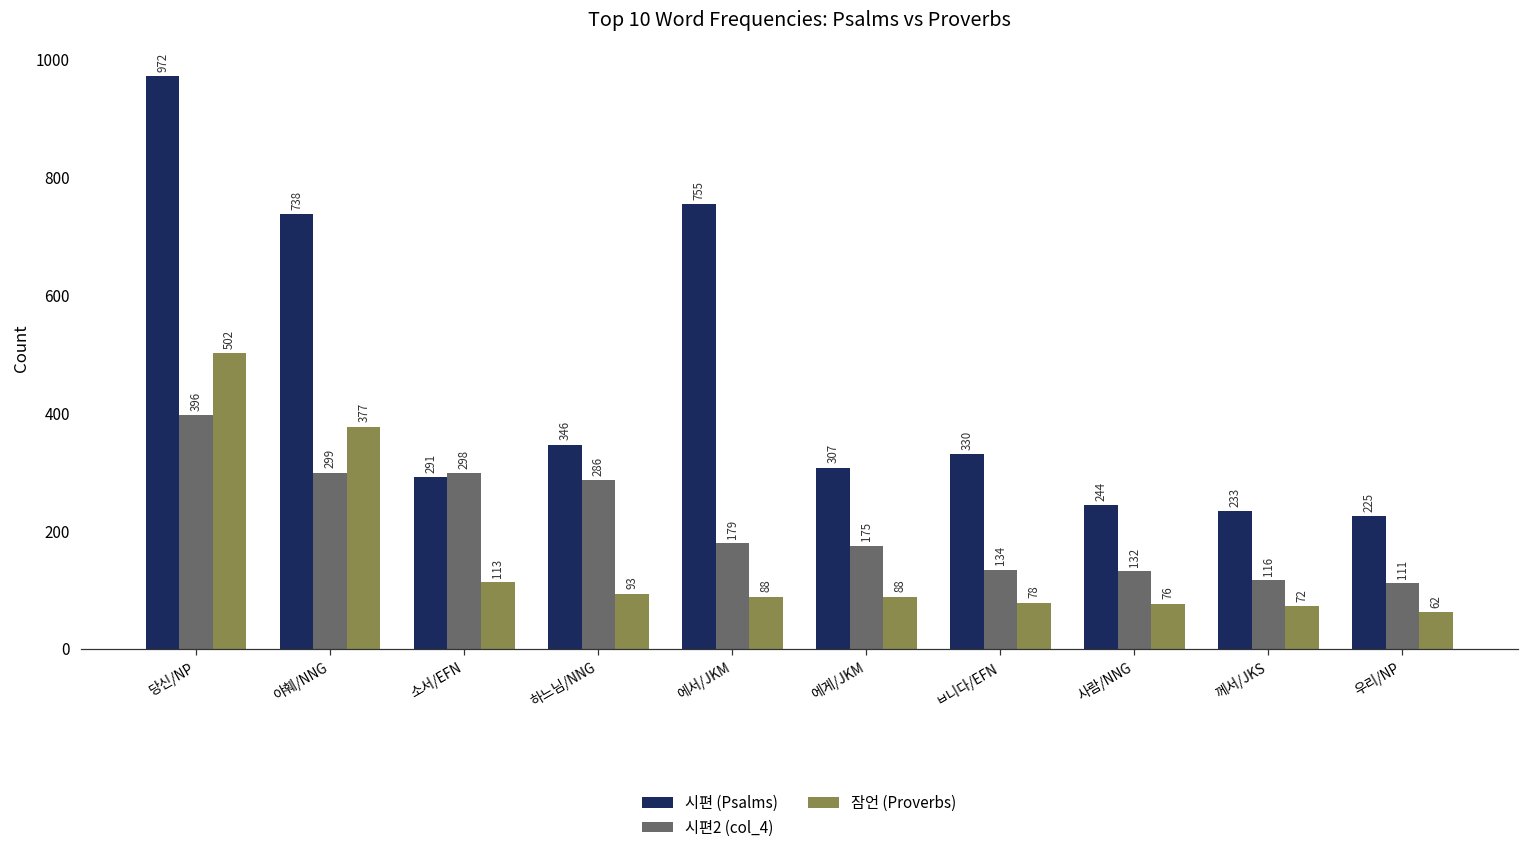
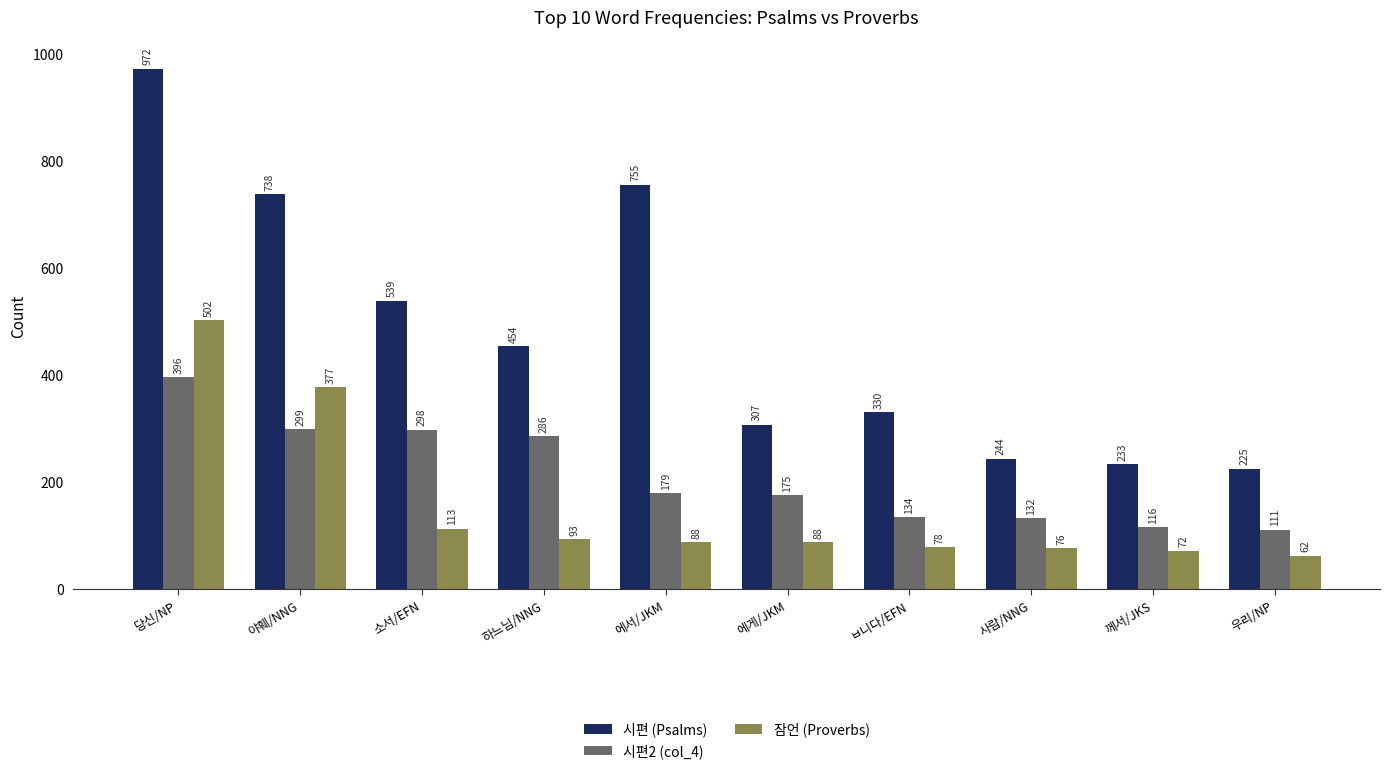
  {
    "시편 (Psalms)": {
      "당신/NP": 972,
      "야훼/NNG": 738,
-     "소서/EFN": 291,
-     "하느님/NNG": 346,
+     "소서/EFN": 539,
+     "하느님/NNG": 454,
      "에서/JKM": 755,
      "에게/JKM": 307,
      "ㅂ니다/EFN": 330,
      "사람/NNG": 244,
      "께서/JKS": 233,
      "우리/NP": 225
    }
  }
